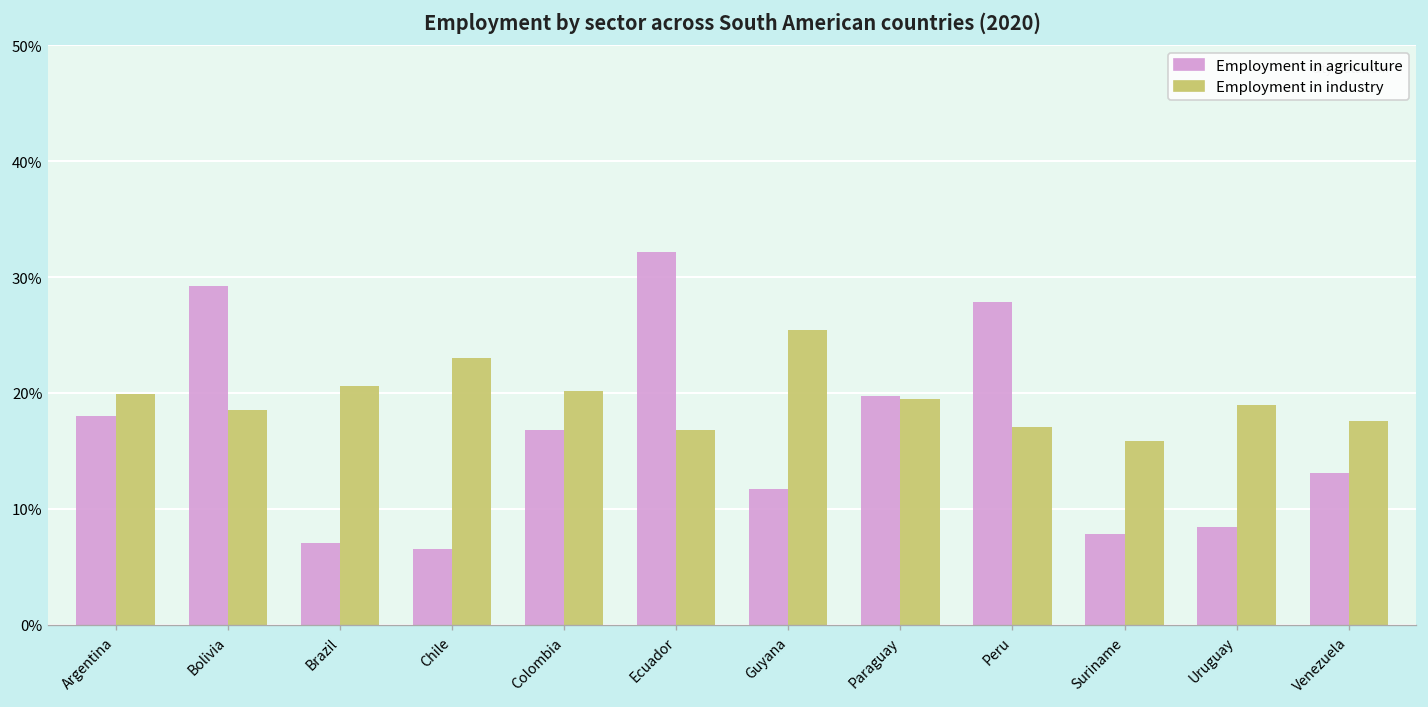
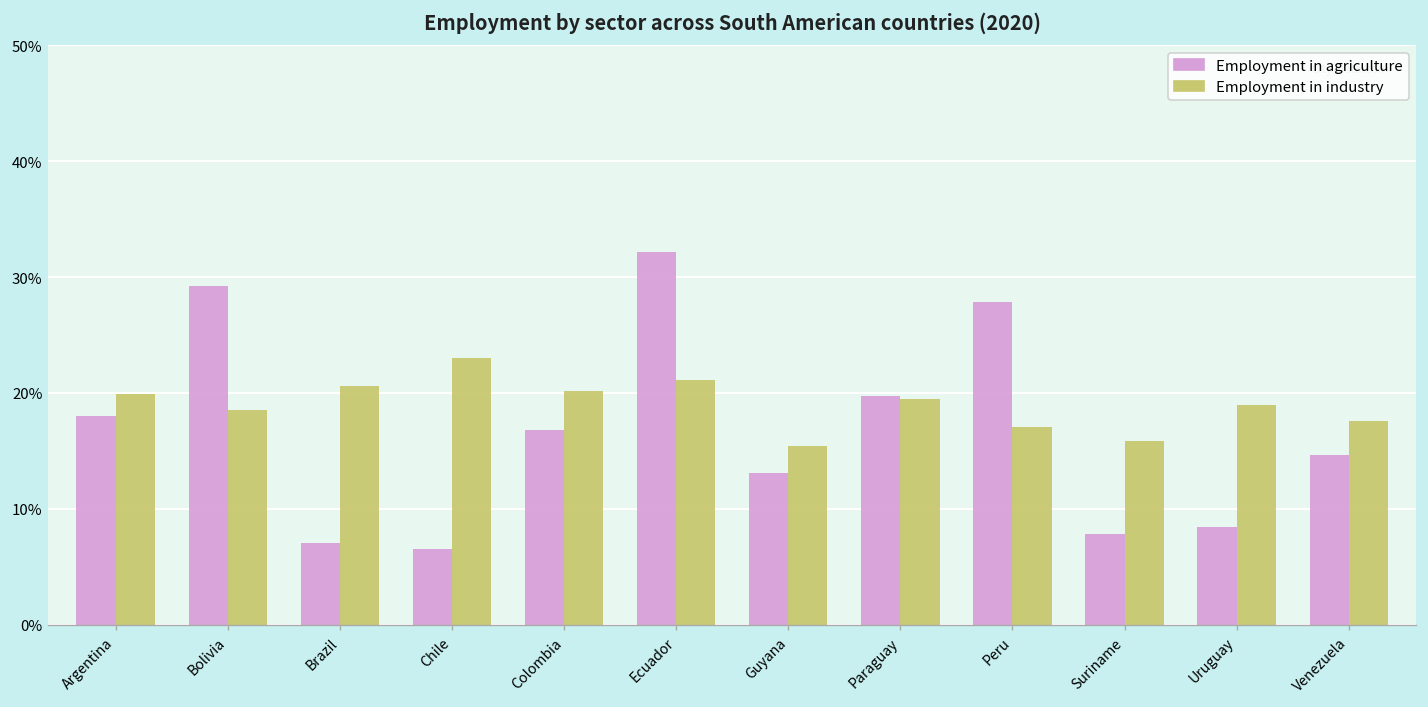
  {
    "Employment in agriculture": {
      "Argentina": "18%",
      "Bolivia": "29%",
      "Brazil": "7%",
      "Chile": "7%",
      "Colombia": "17%",
      "Ecuador": "32%",
-     "Guyana": "12%",
+     "Guyana": "13%",
      "Paraguay": "20%",
      "Peru": "28%",
      "Suriname": "8%",
      "Uruguay": "8%",
-     "Venezuela": "13%"
+     "Venezuela": "15%"
    },
    "Employment in industry": {
      "Argentina": "20%",
      "Bolivia": "19%",
      "Brazil": "21%",
      "Chile": "23%",
      "Colombia": "20%",
-     "Ecuador": "17%",
-     "Guyana": "25%",
+     "Ecuador": "21%",
+     "Guyana": "15%",
      "Paraguay": "19%",
      "Peru": "17%",
      "Suriname": "16%",
      "Uruguay": "19%",
      "Venezuela": "18%"
    }
  }
